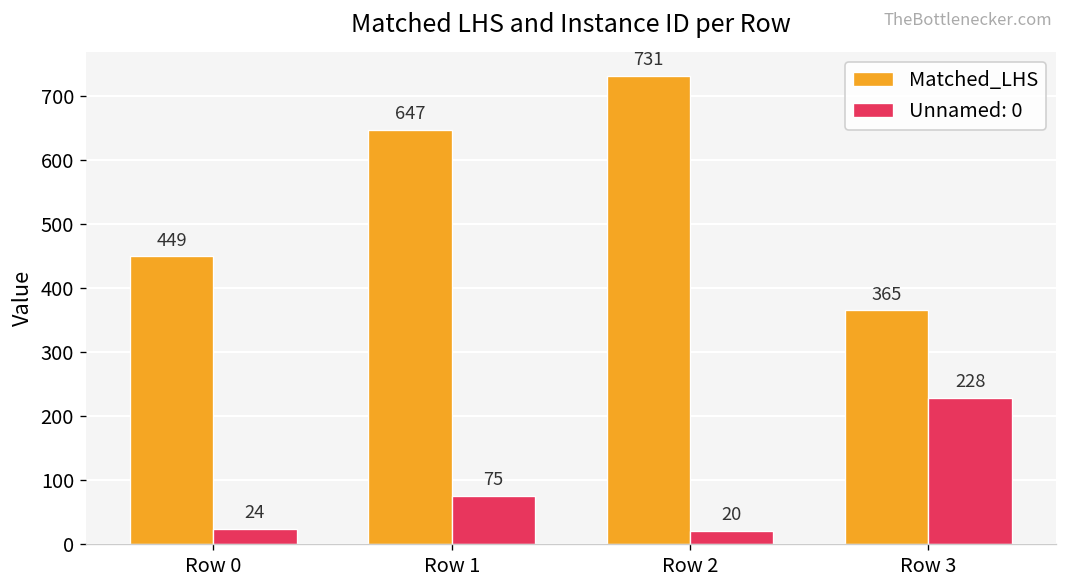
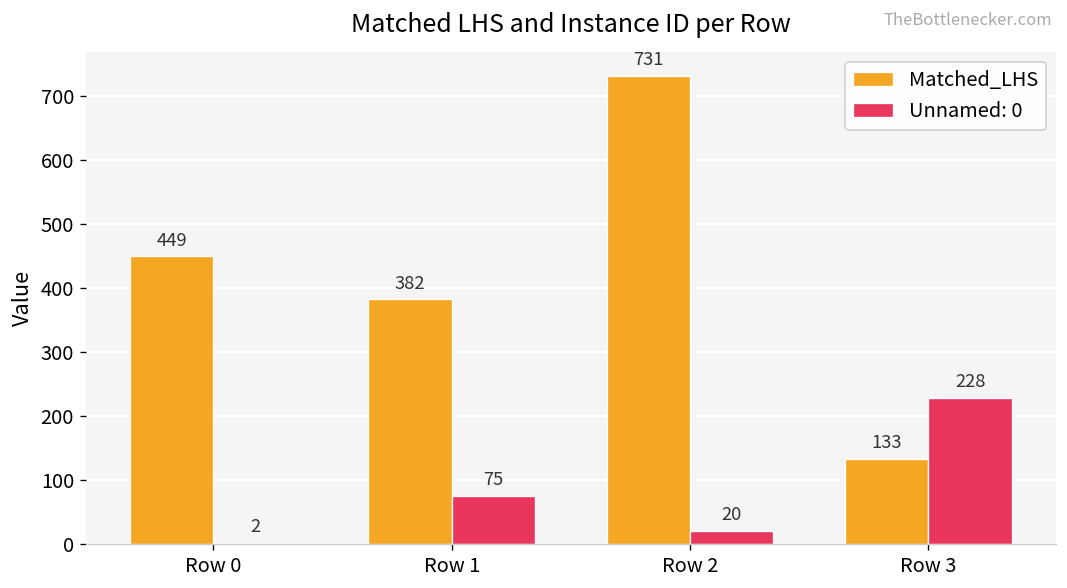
  {
    "Matched_LHS": {
      "Row 0": 449,
-     "Row 1": 647,
+     "Row 1": 382,
      "Row 2": 731,
-     "Row 3": 365
+     "Row 3": 133
    },
    "Unnamed: 0": {
-     "Row 0": 24,
+     "Row 0": 2,
      "Row 1": 75,
      "Row 2": 20,
      "Row 3": 228
    }
  }
